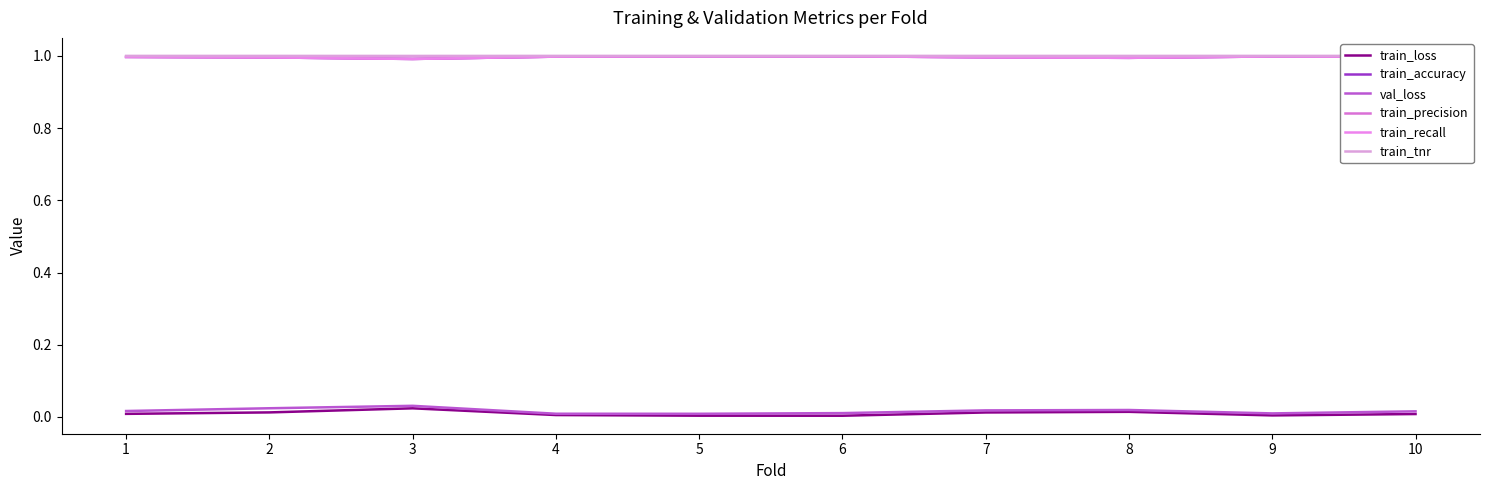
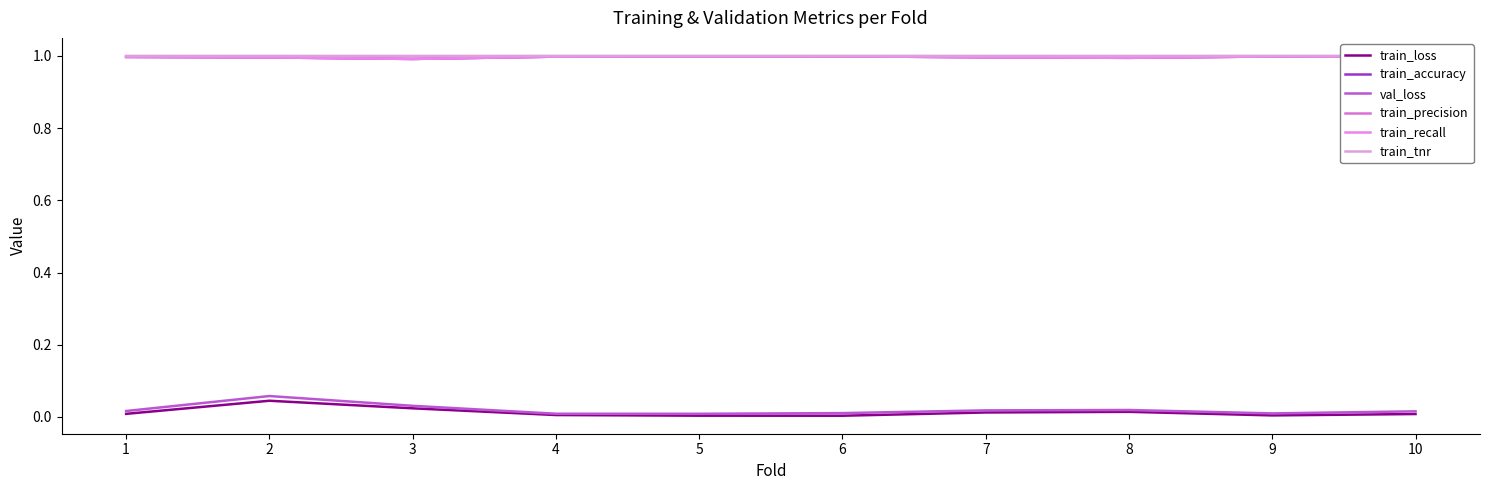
  {
    "train_loss": {
      "1": 0.01,
-     "2": 0.01,
+     "2": 0.04,
      "6": 0.00,
      "10": 0.01
    },
    "val_loss": {
      "1": 0.02,
-     "2": 0.02,
+     "2": 0.06,
      "6": 0.01,
      "10": 0.02
    }
  }
